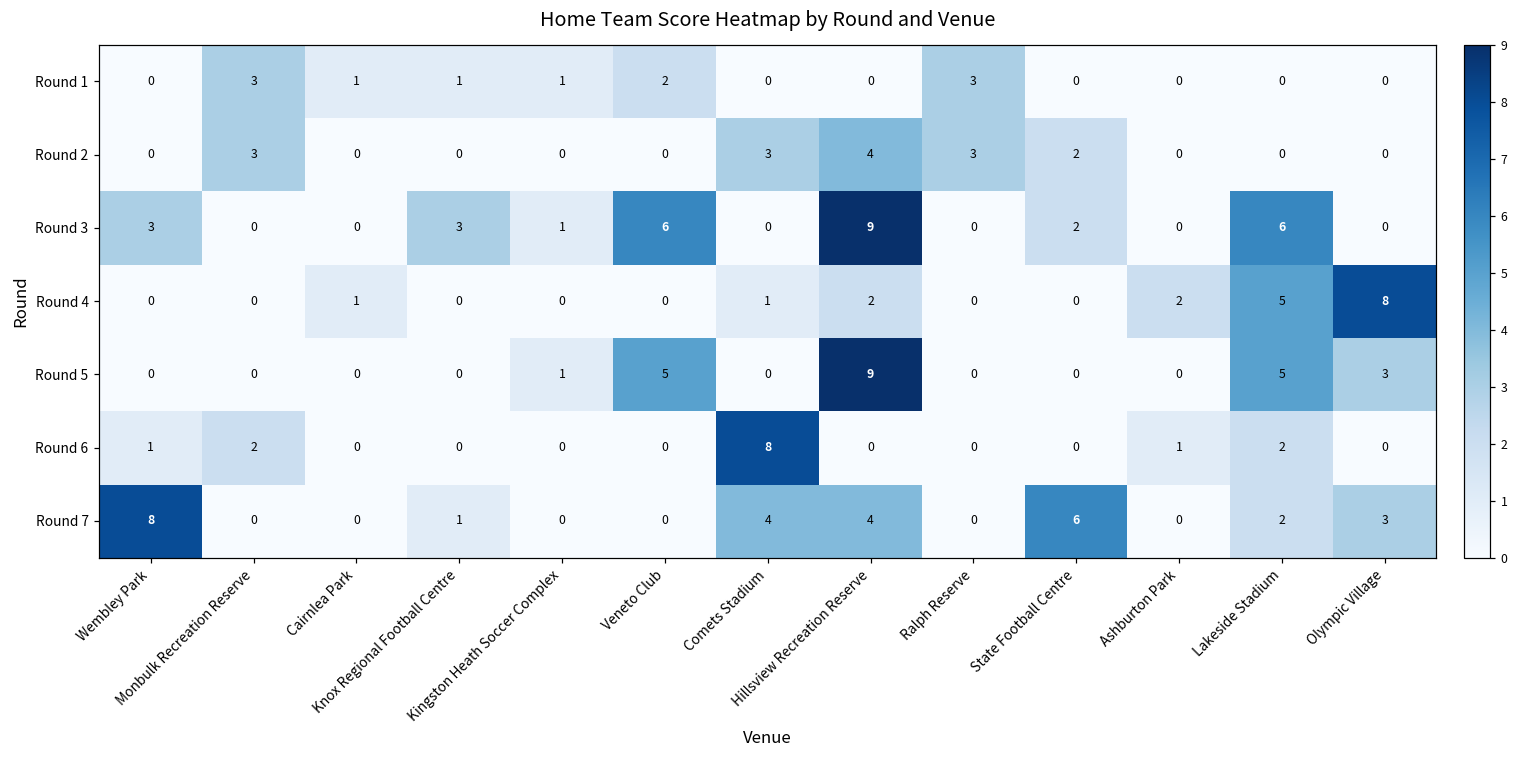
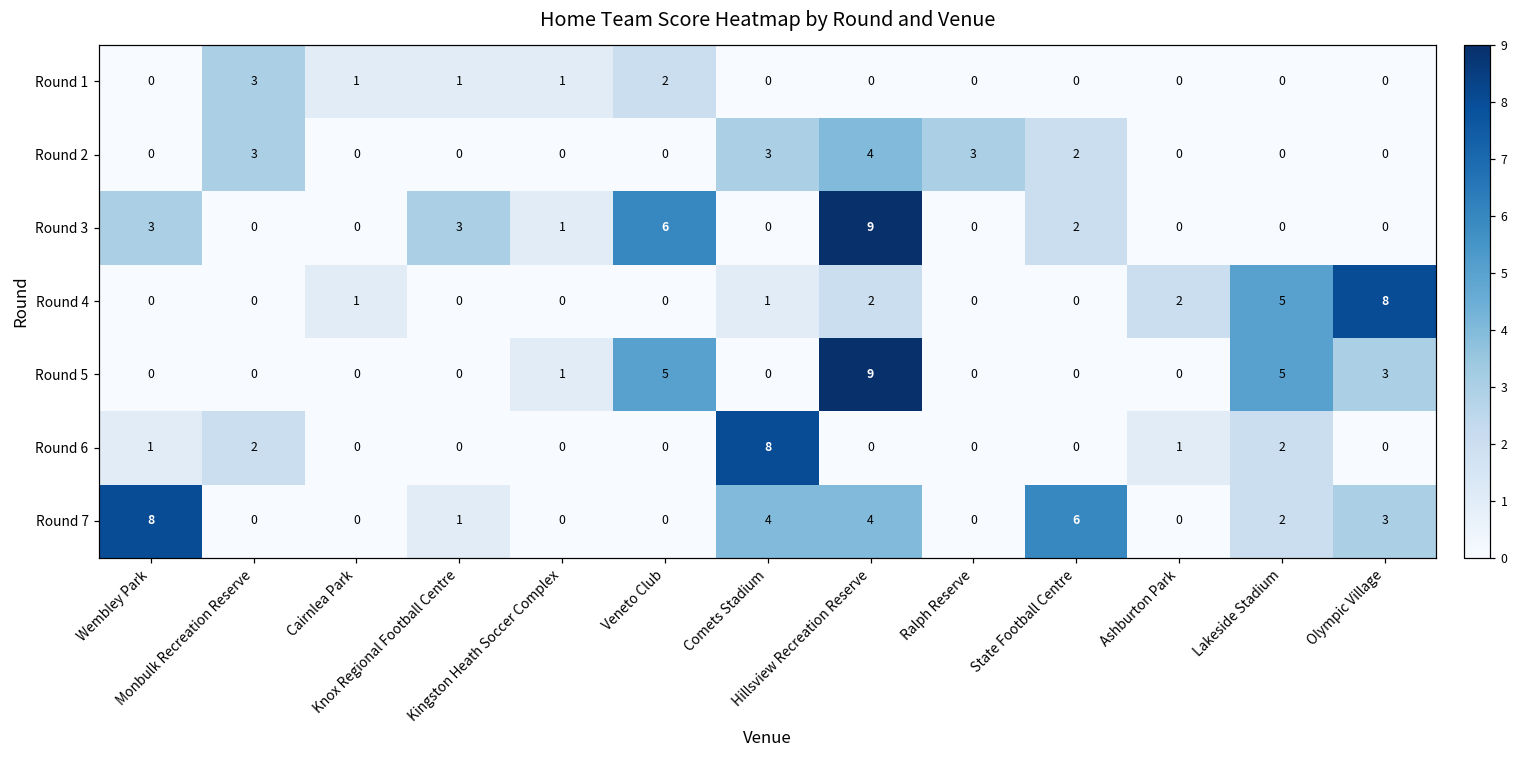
  {
    "Round 1": {
      "Wembley Park": 0,
      "Monbulk Recreation Reserve": 3,
      "Cairnlea Park": 1,
      "Knox Regional Football Centre": 1,
      "Kingston Heath Soccer Complex": 1,
      "Veneto Club": 2,
      "Comets Stadium": 0,
      "Hillsview Recreation Reserve": 0,
-     "Ralph Reserve": 3,
+     "Ralph Reserve": 0,
      "State Football Centre": 0,
      "Ashburton Park": 0,
      "Lakeside Stadium": 0,
      "Olympic Village": 0
    },
    "Round 2": {
      "Wembley Park": 0,
      "Monbulk Recreation Reserve": 3,
      "Cairnlea Park": 0,
      "Knox Regional Football Centre": 0,
      "Kingston Heath Soccer Complex": 0,
      "Veneto Club": 0,
      "Comets Stadium": 3,
      "Hillsview Recreation Reserve": 4,
      "Ralph Reserve": 3,
      "State Football Centre": 2,
      "Ashburton Park": 0,
      "Lakeside Stadium": 0,
      "Olympic Village": 0
    },
    "Round 3": {
      "Wembley Park": 3,
      "Monbulk Recreation Reserve": 0,
      "Cairnlea Park": 0,
      "Knox Regional Football Centre": 3,
      "Kingston Heath Soccer Complex": 1,
      "Veneto Club": 6,
      "Comets Stadium": 0,
      "Hillsview Recreation Reserve": 9,
      "Ralph Reserve": 0,
      "State Football Centre": 2,
      "Ashburton Park": 0,
-     "Lakeside Stadium": 6,
+     "Lakeside Stadium": 0,
      "Olympic Village": 0
    },
    "Round 4": {
      "Wembley Park": 0,
      "Monbulk Recreation Reserve": 0,
      "Cairnlea Park": 1,
      "Knox Regional Football Centre": 0,
      "Kingston Heath Soccer Complex": 0,
      "Veneto Club": 0,
      "Comets Stadium": 1,
      "Hillsview Recreation Reserve": 2,
      "Ralph Reserve": 0,
      "State Football Centre": 0,
      "Ashburton Park": 2,
      "Lakeside Stadium": 5,
      "Olympic Village": 8
    },
    "Round 5": {
      "Wembley Park": 0,
      "Monbulk Recreation Reserve": 0,
      "Cairnlea Park": 0,
      "Knox Regional Football Centre": 0,
      "Kingston Heath Soccer Complex": 1,
      "Veneto Club": 5,
      "Comets Stadium": 0,
      "Hillsview Recreation Reserve": 9,
      "Ralph Reserve": 0,
      "State Football Centre": 0,
      "Ashburton Park": 0,
      "Lakeside Stadium": 5,
      "Olympic Village": 3
    },
    "Round 6": {
      "Wembley Park": 1,
      "Monbulk Recreation Reserve": 2,
      "Cairnlea Park": 0,
      "Knox Regional Football Centre": 0,
      "Kingston Heath Soccer Complex": 0,
      "Veneto Club": 0,
      "Comets Stadium": 8,
      "Hillsview Recreation Reserve": 0,
      "Ralph Reserve": 0,
      "State Football Centre": 0,
      "Ashburton Park": 1,
      "Lakeside Stadium": 2,
      "Olympic Village": 0
    },
    "Round 7": {
      "Wembley Park": 8,
      "Monbulk Recreation Reserve": 0,
      "Cairnlea Park": 0,
      "Knox Regional Football Centre": 1,
      "Kingston Heath Soccer Complex": 0,
      "Veneto Club": 0,
      "Comets Stadium": 4,
      "Hillsview Recreation Reserve": 4,
      "Ralph Reserve": 0,
      "State Football Centre": 6,
      "Ashburton Park": 0,
      "Lakeside Stadium": 2,
      "Olympic Village": 3
    }
  }
